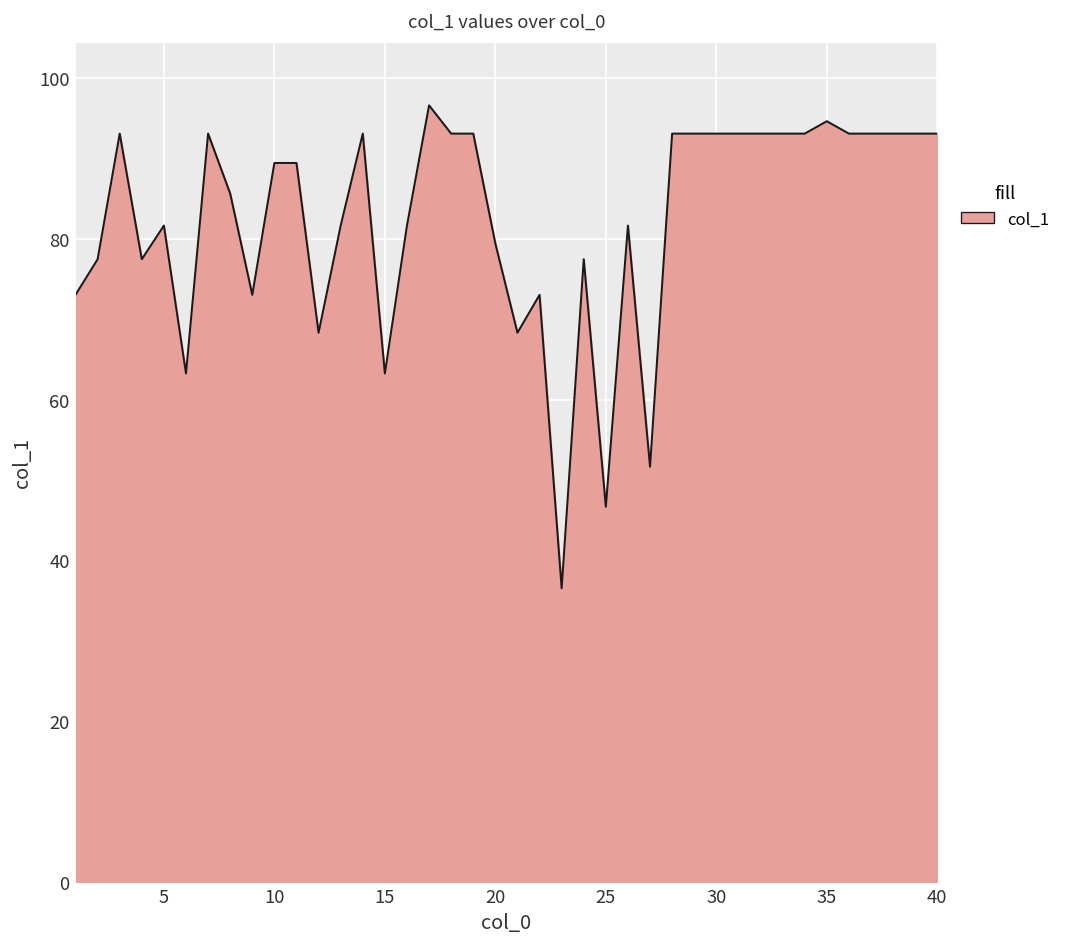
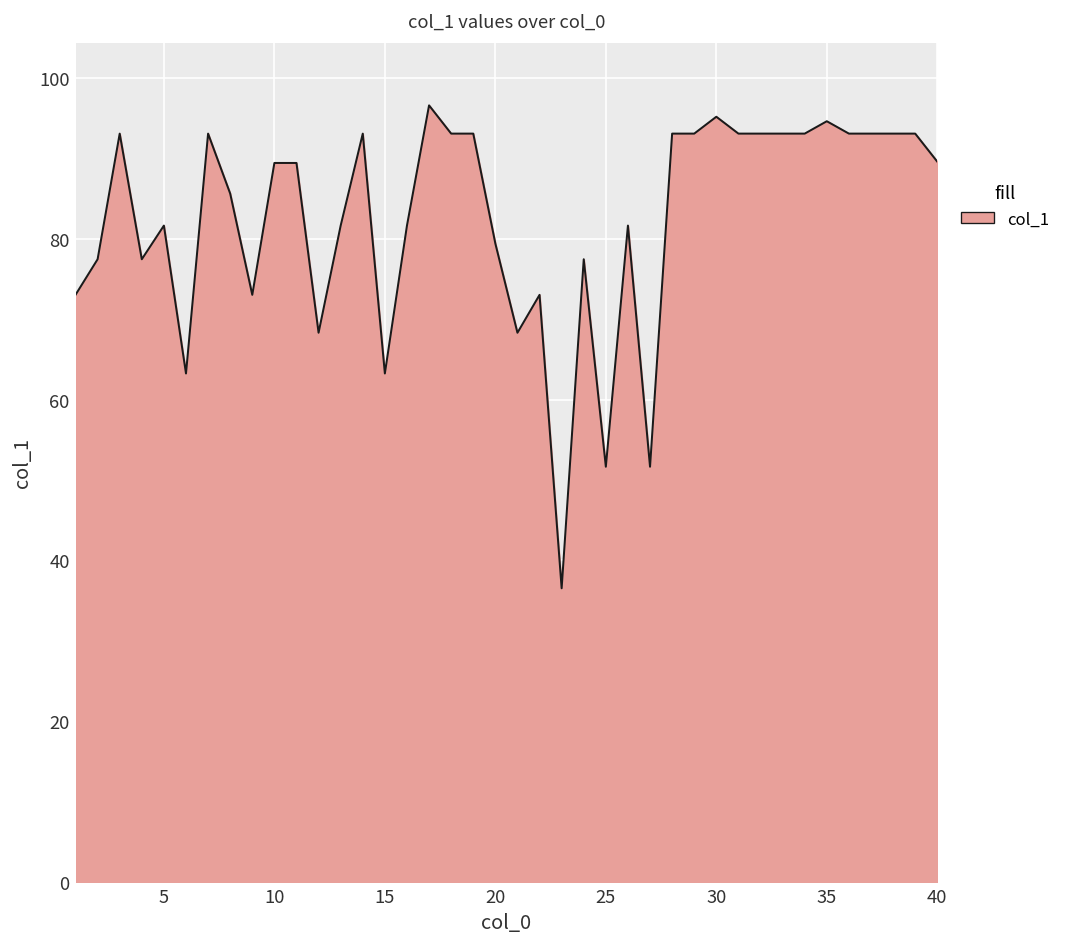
  {
    "5": 82,
    "10": 89,
    "15": 63,
    "20": 79,
-   "25": 47,
-   "30": 93,
+   "25": 52,
+   "30": 95,
    "35": 95,
-   "40": 93
+   "40": 90
  }
